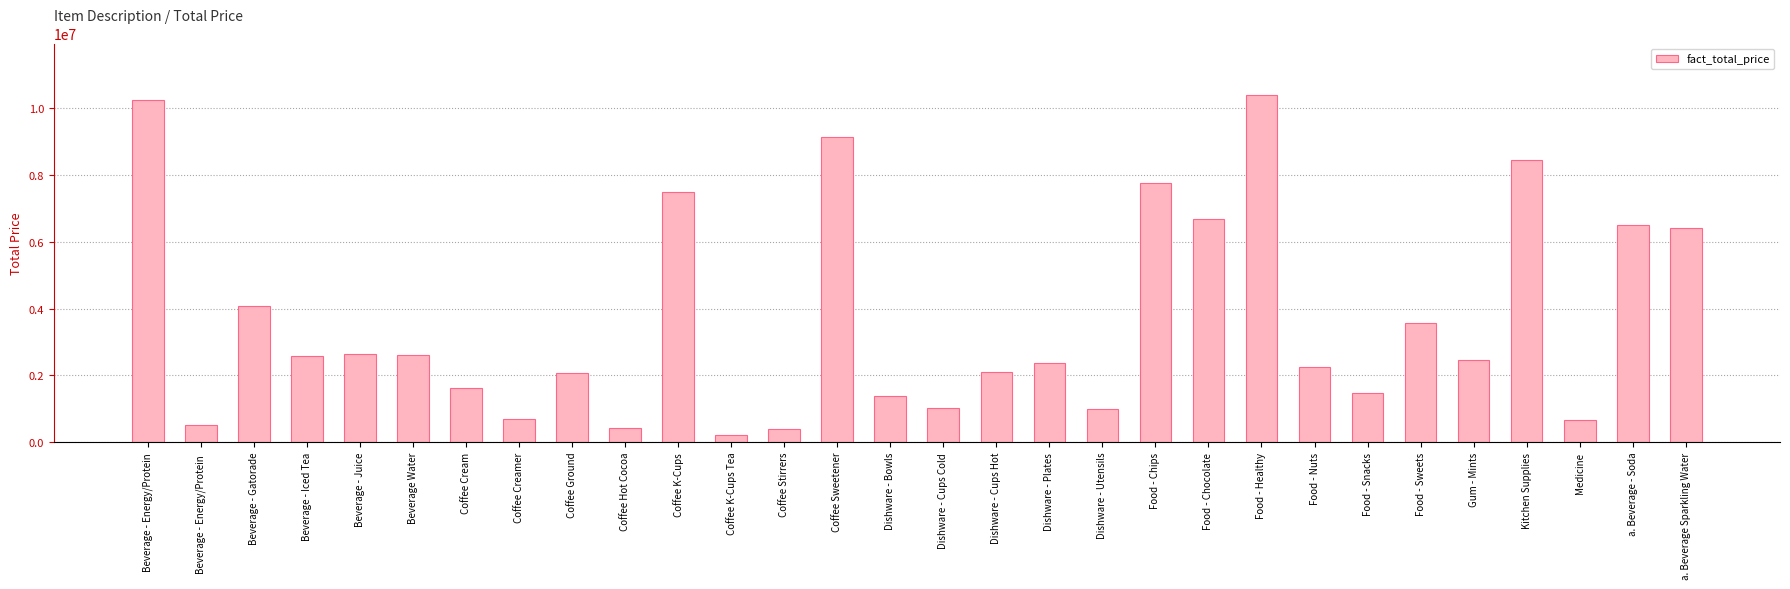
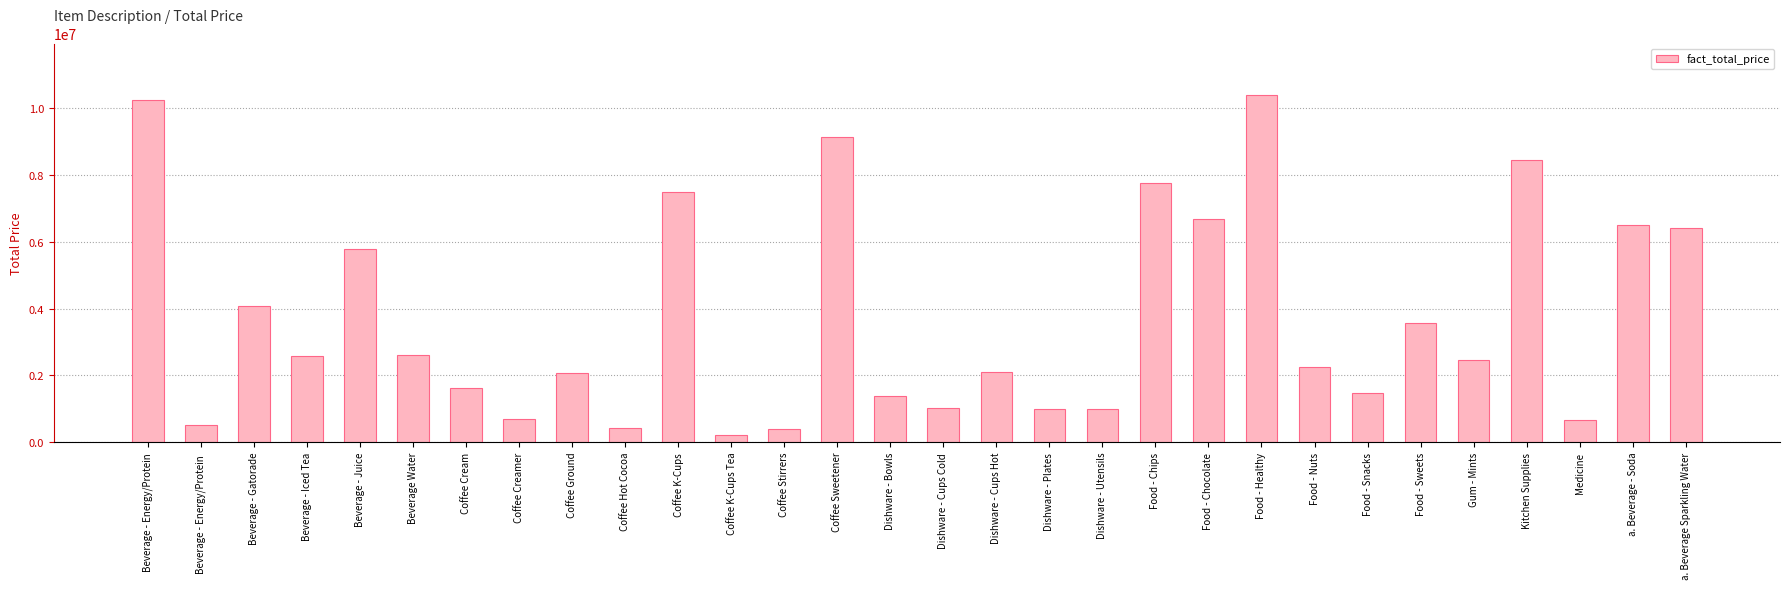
  {
    "Beverage - Gatorade": 4100000,
    "Beverage - Iced Tea": 2600000,
-   "Beverage - Juice": 2600000,
+   "Beverage - Juice": 5800000,
    "Beverage Water": 2600000,
    "Coffee Cream": 1600000,
    "Coffee Creamer": 700000,
    "Coffee Ground": 2100000,
    "Coffee Hot Cocoa": 400000,
    "Coffee K-Cups": 7500000,
    "Coffee K-Cups Tea": 200000,
    "Coffee Stirrers": 400000,
    "Coffee Sweetener": 9100000,
    "Dishware - Bowls": 1400000,
    "Dishware - Cups Cold": 1000000,
    "Dishware - Cups Hot": 2100000,
-   "Dishware - Plates": 2400000,
+   "Dishware - Plates": 1000000,
    "Dishware - Utensils": 1000000,
    "Food - Chips": 7800000,
    "Food - Chocolate": 6700000,
    "Food - Healthy": 10400000,
    "Food - Nuts": 2300000,
    "Food - Snacks": 1500000,
    "Food - Sweets": 3600000,
    "Gum - Mints": 2400000,
    "Kitchen Supplies": 8400000,
    "Medicine": 700000,
    "a. Beverage - Soda": 6500000,
    "a. Beverage Sparkling Water": 6400000
  }
